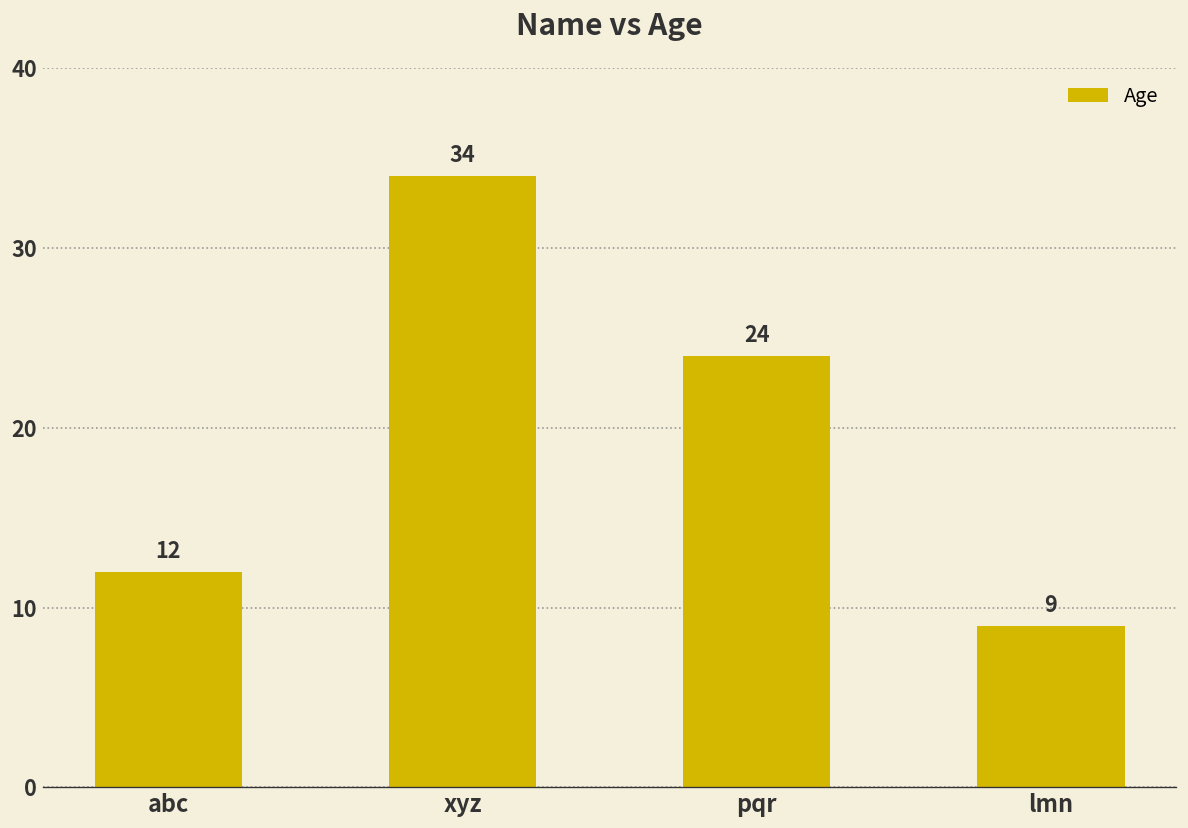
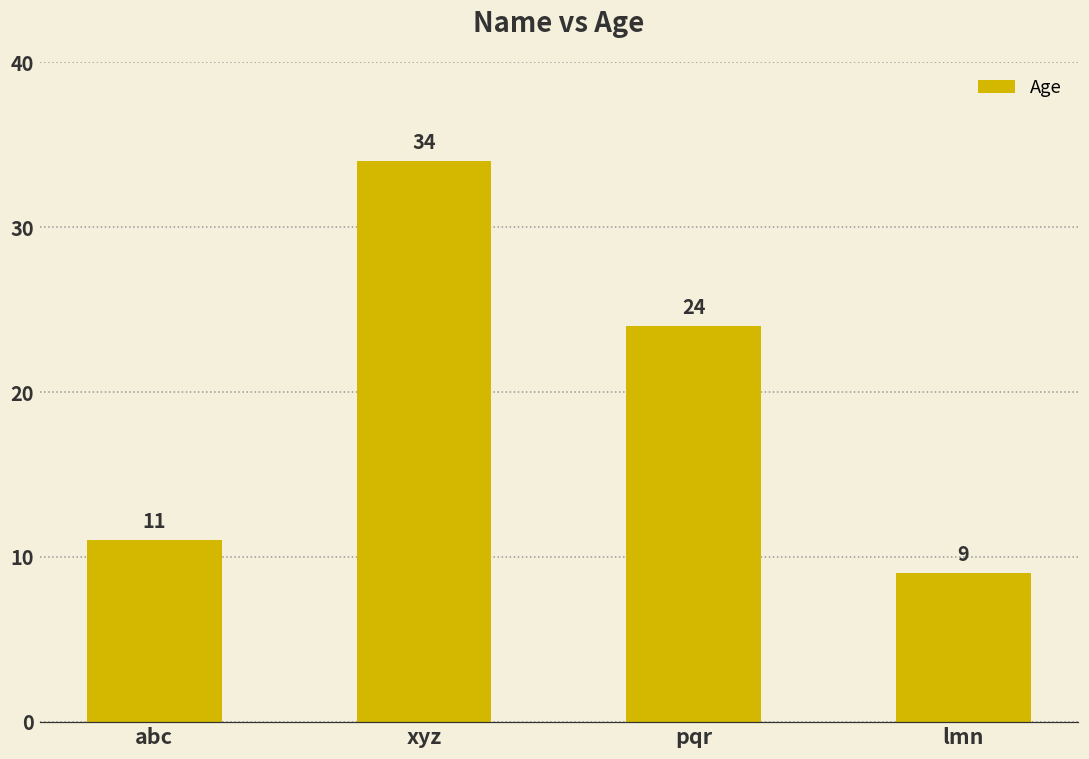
  {
-   "abc": 12,
+   "abc": 11,
    "xyz": 34,
    "pqr": 24,
    "lmn": 9
  }
